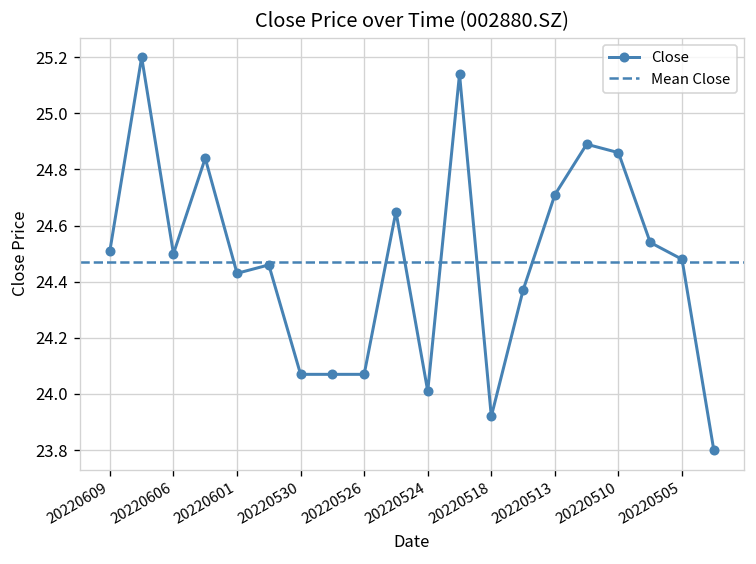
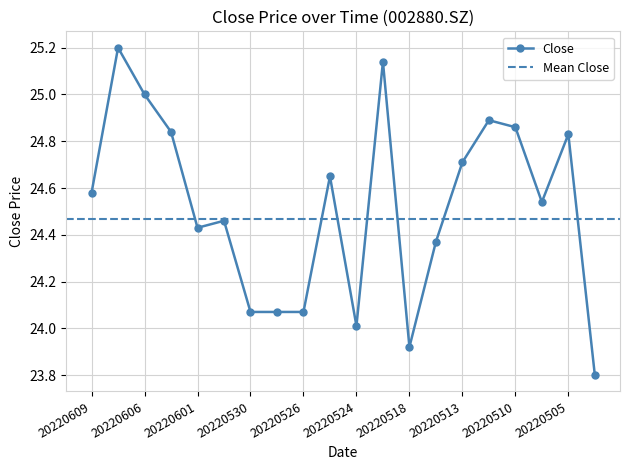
  {
-   "20220609": 24.51,
-   "20220606": 24.5,
+   "20220609": 24.58,
+   "20220606": 25.0,
    "20220601": 24.43,
    "20220530": 24.07,
    "20220526": 24.07,
    "20220524": 24.01,
    "20220518": 23.92,
    "20220513": 24.71,
    "20220510": 24.86,
-   "20220505": 24.48
+   "20220505": 24.83
  }
